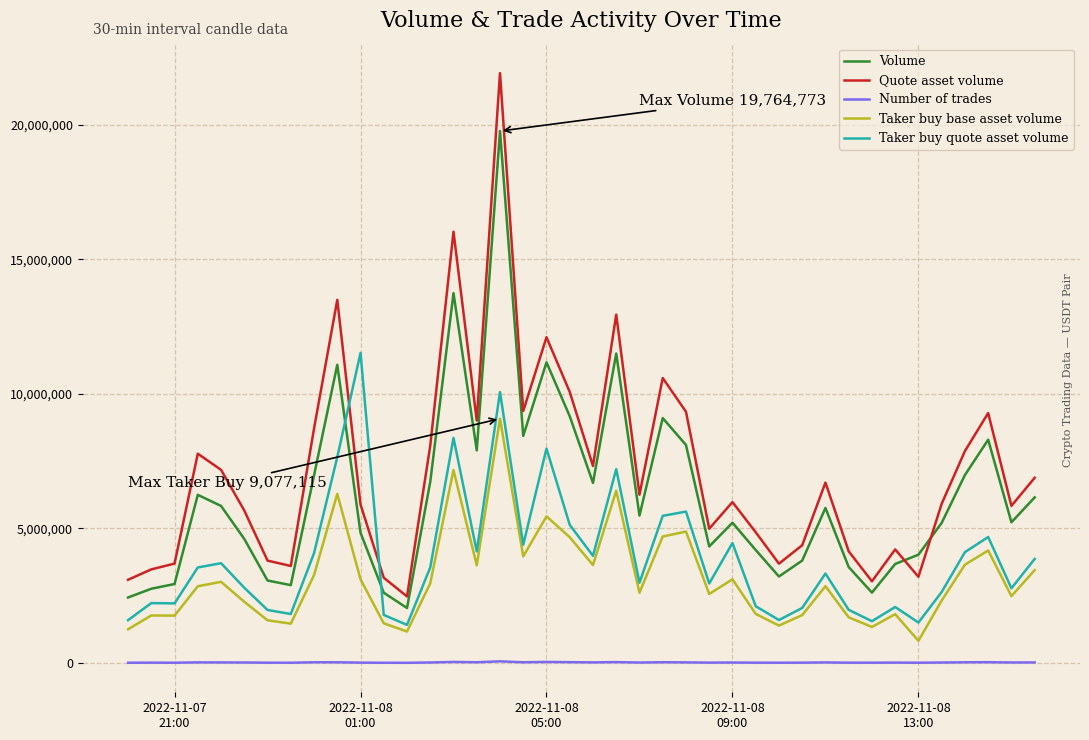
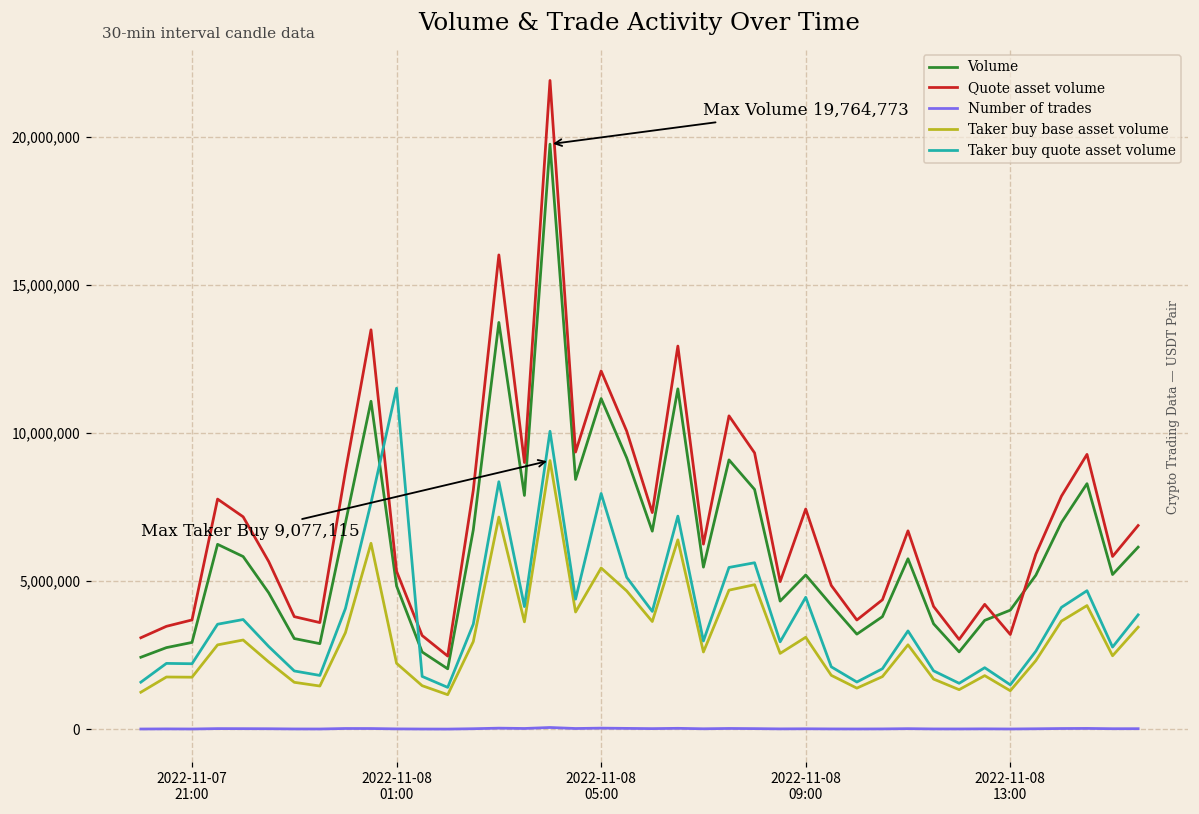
  {
    "Volume": {
      "2022-11-07 21:00": "2,900,000",
      "2022-11-08 01:00": "4,800,000",
      "2022-11-08 05:00": "11,200,000",
      "2022-11-08 09:00": "5,200,000",
      "2022-11-08 13:00": "4,000,000"
    },
    "Quote asset volume": {
      "2022-11-07 21:00": "3,700,000",
-     "2022-11-08 01:00": "5,900,000",
+     "2022-11-08 01:00": "5,300,000",
      "2022-11-08 05:00": "12,100,000",
-     "2022-11-08 09:00": "6,000,000",
+     "2022-11-08 09:00": "7,400,000",
      "2022-11-08 13:00": "3,200,000"
    },
    "Number of trades": {
      "2022-11-07 21:00": "0",
      "2022-11-08 01:00": "0",
      "2022-11-08 05:00": "0",
      "2022-11-08 09:00": "0",
      "2022-11-08 13:00": "0"
    },
    "Taker buy base asset volume": {
      "2022-11-07 21:00": "1,800,000",
-     "2022-11-08 01:00": "3,100,000",
+     "2022-11-08 01:00": "2,200,000",
      "2022-11-08 05:00": "5,400,000",
      "2022-11-08 09:00": "3,100,000",
-     "2022-11-08 13:00": "800,000"
+     "2022-11-08 13:00": "1,300,000"
    },
    "Taker buy quote asset volume": {
      "2022-11-07 21:00": "2,200,000",
      "2022-11-08 01:00": "11,500,000",
      "2022-11-08 05:00": "8,000,000",
      "2022-11-08 09:00": "4,500,000",
      "2022-11-08 13:00": "1,500,000"
    }
  }
